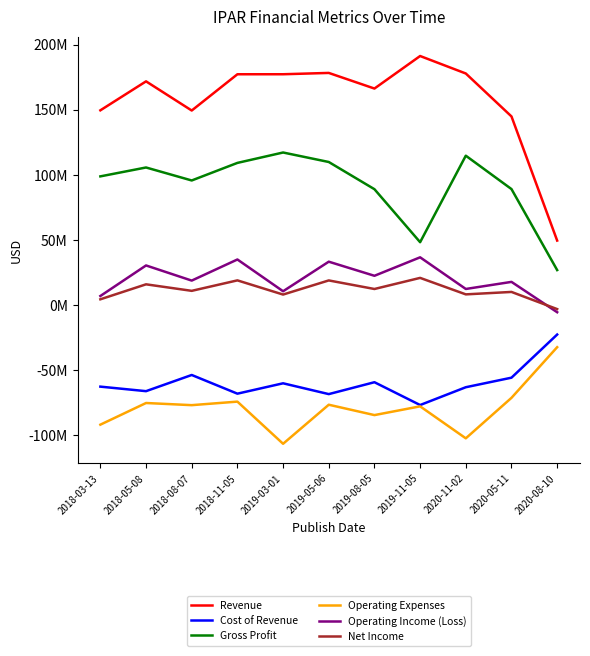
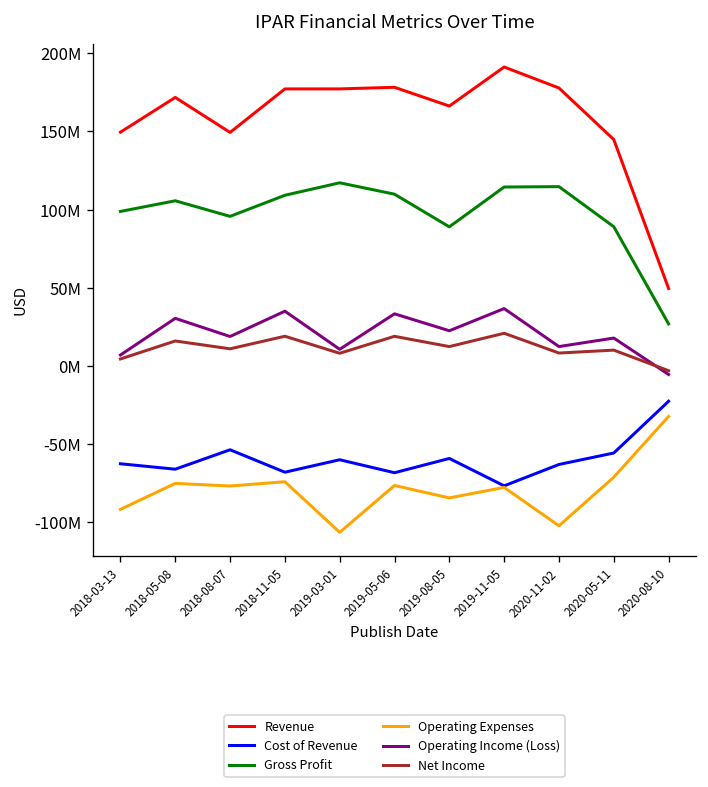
  {
    "Revenue": {
      "2018-03-13": 150000000,
      "2018-05-08": 172000000,
      "2018-08-07": 149000000,
      "2018-11-05": 177000000,
      "2019-03-01": 177000000,
      "2019-05-06": 178000000,
      "2019-08-05": 166000000,
      "2019-11-05": 191000000,
      "2020-11-02": 178000000,
      "2020-05-11": 145000000,
      "2020-08-10": 50000000
    },
    "Cost of Revenue": {
      "2018-03-13": -63000000,
      "2018-05-08": -66000000,
      "2018-08-07": -54000000,
      "2018-11-05": -68000000,
      "2019-03-01": -60000000,
      "2019-05-06": -68000000,
      "2019-08-05": -59000000,
      "2020-11-02": -63000000,
      "2020-05-11": -56000000,
      "2020-08-10": -23000000
    },
    "Gross Profit": {
      "2018-03-13": 99000000,
      "2018-05-08": 106000000,
      "2018-08-07": 96000000,
      "2018-11-05": 109000000,
      "2019-03-01": 117000000,
      "2019-05-06": 110000000,
      "2019-08-05": 89000000,
-     "2019-11-05": 48000000,
+     "2019-11-05": 114000000,
      "2020-11-02": 115000000,
      "2020-05-11": 89000000,
      "2020-08-10": 27000000
    },
    "Operating Expenses": {
      "2018-03-13": -92000000,
      "2018-05-08": -75000000,
      "2018-08-07": -77000000,
      "2018-11-05": -74000000,
      "2019-03-01": -107000000,
      "2019-05-06": -77000000,
      "2019-08-05": -85000000,
      "2020-11-02": -102000000,
      "2020-05-11": -71000000,
      "2020-08-10": -32000000
    },
    "Operating Income (Loss)": {
      "2018-03-13": 7000000,
      "2018-05-08": 30000000,
      "2018-08-07": 19000000,
      "2018-11-05": 35000000,
      "2019-03-01": 11000000,
      "2019-05-06": 33000000,
      "2019-08-05": 22000000,
      "2019-11-05": 37000000,
      "2020-11-02": 12000000,
      "2020-05-11": 18000000,
      "2020-08-10": -6000000
    },
    "Net Income": {
      "2018-03-13": 4000000,
      "2018-05-08": 16000000,
      "2018-08-07": 11000000,
      "2018-11-05": 19000000,
      "2019-03-01": 8000000,
      "2019-05-06": 19000000,
      "2019-08-05": 12000000,
      "2019-11-05": 21000000,
      "2020-11-02": 8000000,
      "2020-05-11": 10000000,
      "2020-08-10": -3000000
    }
  }
